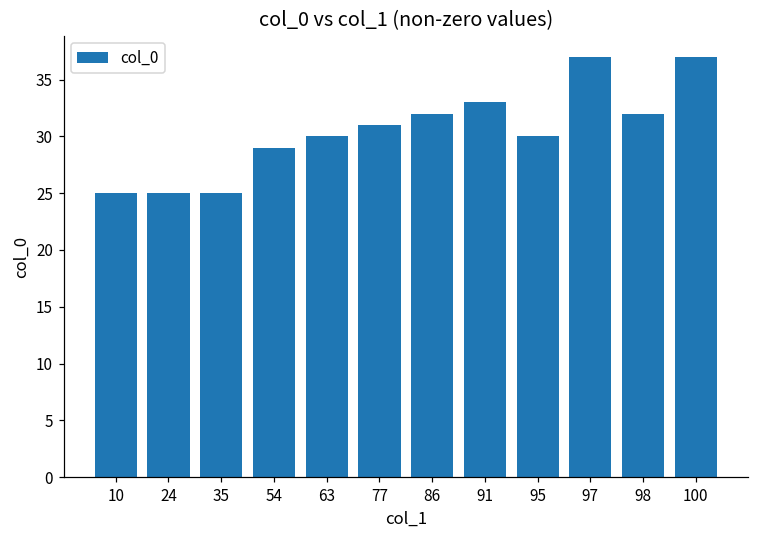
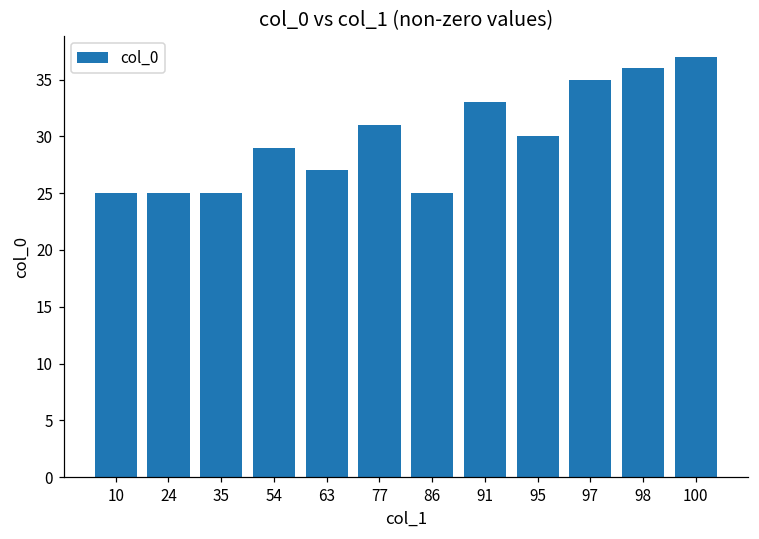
  {
    "10": 25,
    "24": 25,
    "35": 25,
    "54": 29,
-   "63": 30,
+   "63": 27,
    "77": 31,
-   "86": 32,
+   "86": 25,
    "91": 33,
    "95": 30,
-   "97": 37,
-   "98": 32,
+   "97": 35,
+   "98": 36,
    "100": 37
  }
